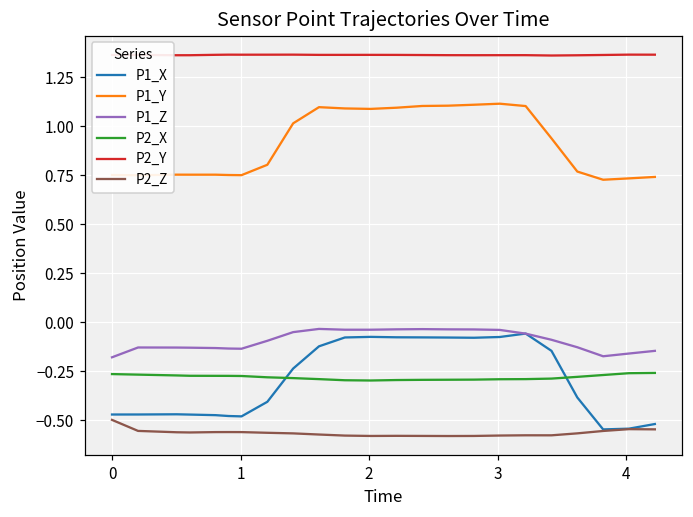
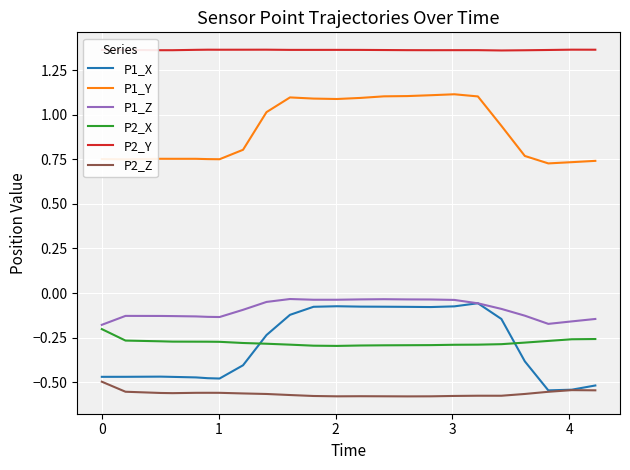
  {
    "P1_X": {
      "0": -0.47
    },
    "P1_Z": {
      "0": -0.18
    },
    "P2_X": {
-     "0": -0.26
+     "0": -0.20
    },
    "P2_Z": {
      "0": -0.50
    }
  }
